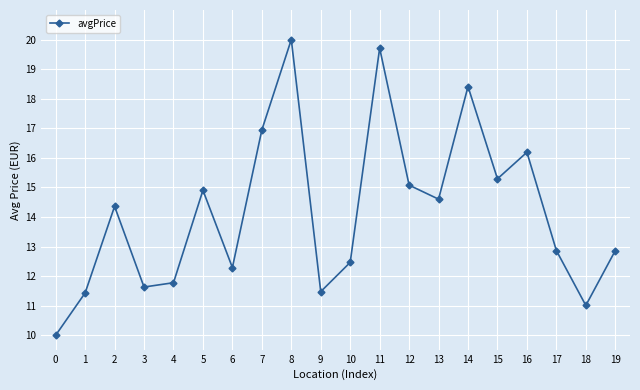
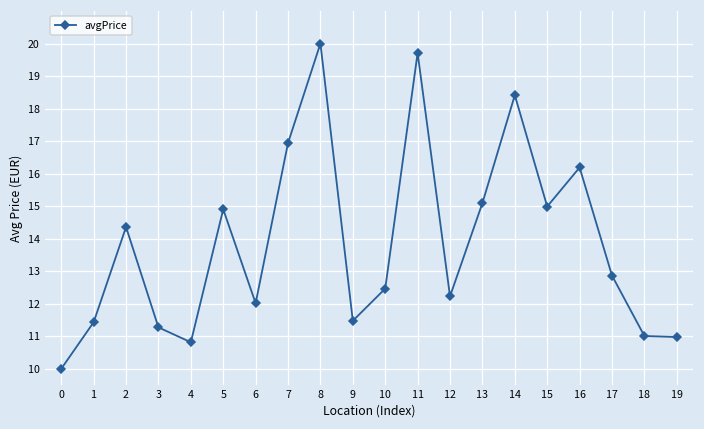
  {
    "0": 10.0,
    "1": 11.4,
    "2": 14.4,
-   "3": 11.6,
-   "4": 11.8,
+   "3": 11.3,
+   "4": 10.8,
    "5": 14.9,
-   "6": 12.3,
+   "6": 12.0,
    "7": 16.9,
    "8": 20.0,
    "9": 11.5,
    "10": 12.5,
    "11": 19.7,
-   "12": 15.1,
-   "13": 14.6,
+   "12": 12.2,
+   "13": 15.1,
    "14": 18.4,
-   "15": 15.3,
+   "15": 15.0,
    "16": 16.2,
    "17": 12.9,
    "18": 11.0,
-   "19": 12.9
+   "19": 11.0
  }
